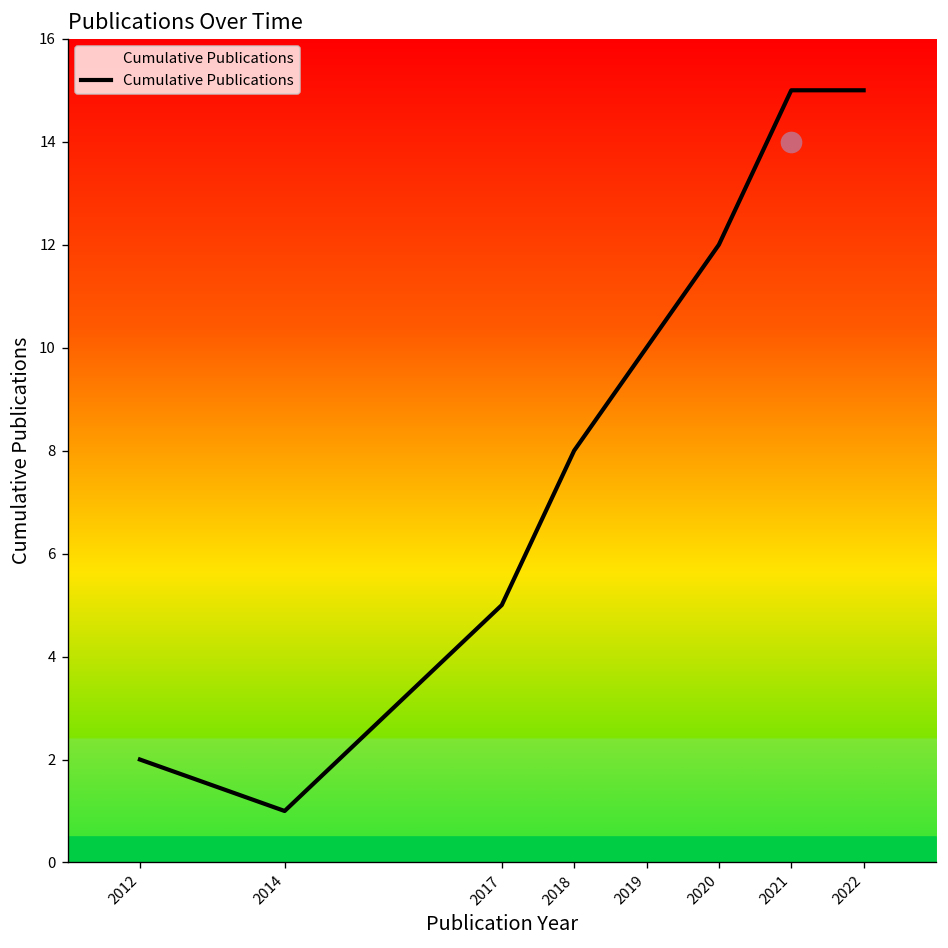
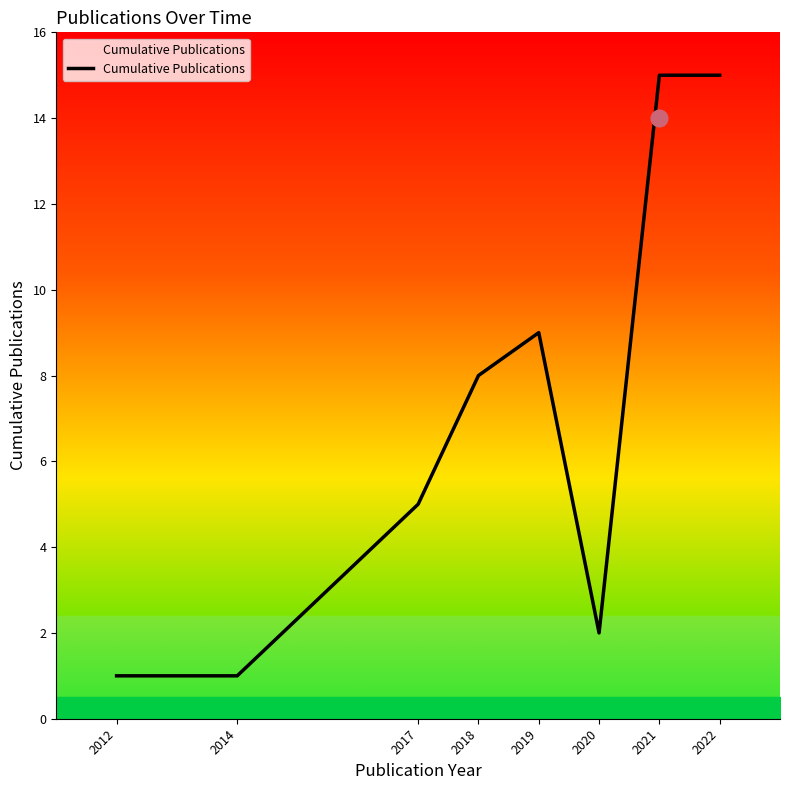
  {
    "Cumulative Publications": {
-     "2012": 2,
+     "2012": 1,
      "2014": 1,
      "2017": 5,
      "2018": 8,
-     "2019": 10,
-     "2020": 12,
+     "2019": 9,
+     "2020": 2,
      "2021": 15,
      "2022": 15
    }
  }
